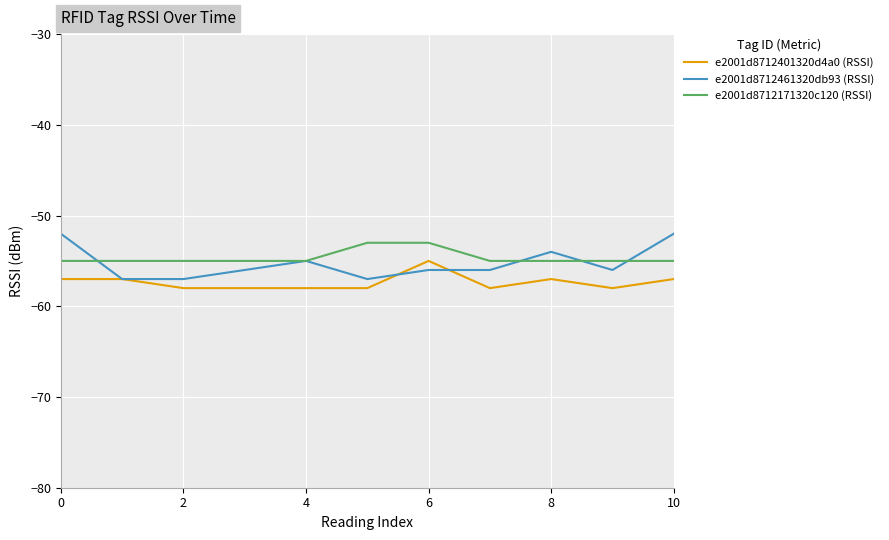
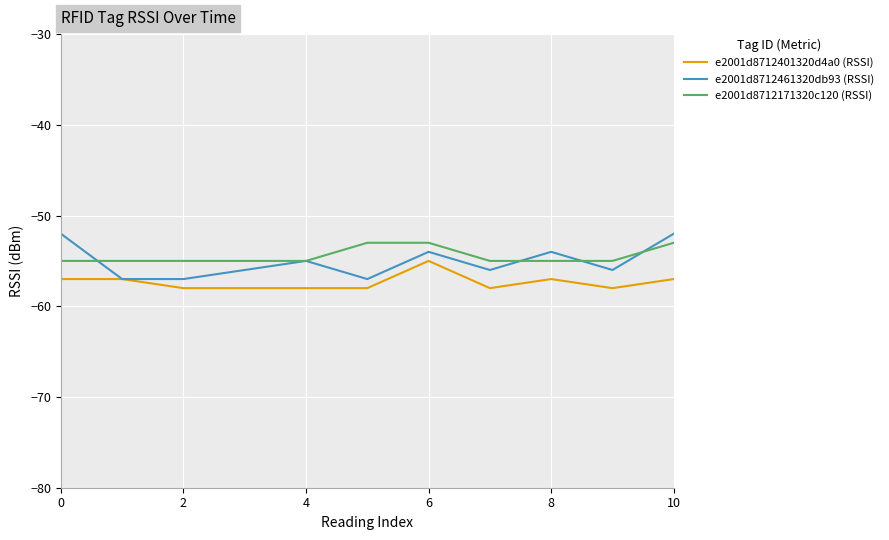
  {
    "e2001d8712401320d4a0 (RSSI)": {
      "0": -57,
      "2": -58,
      "4": -58,
      "6": -55,
      "8": -57,
      "10": -57
    },
    "e2001d8712461320db93 (RSSI)": {
      "0": -52,
      "2": -57,
-     "6": -56,
+     "6": -54,
      "8": -54,
      "10": -52
    },
    "e2001d8712171320c120 (RSSI)": {
      "0": -55,
      "2": -55,
      "6": -53,
      "8": -55,
-     "10": -55
+     "10": -53
    }
  }
